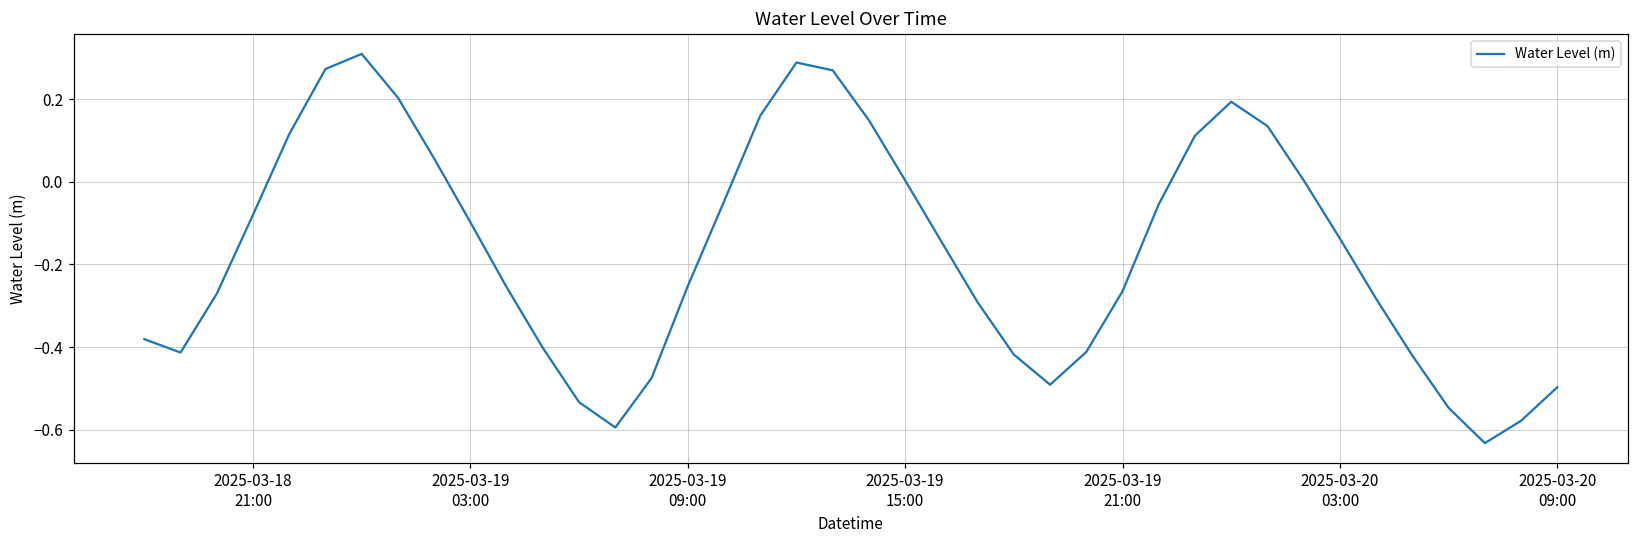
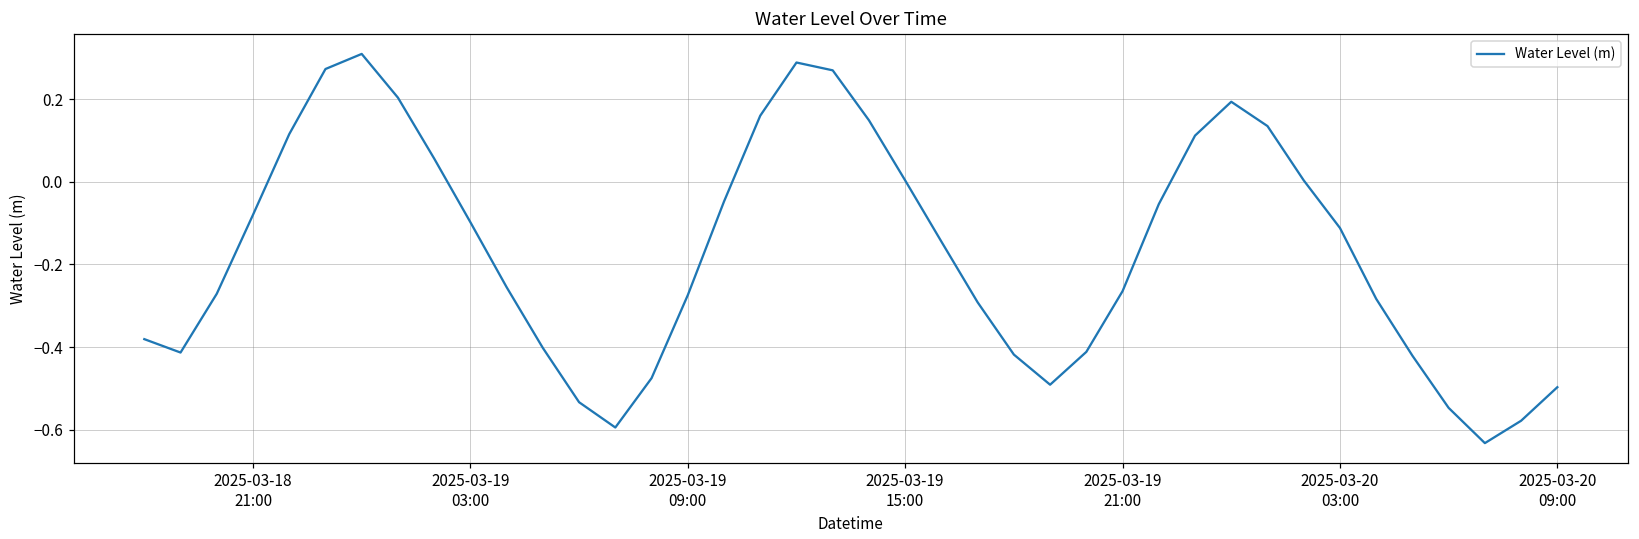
  {
    "2025-03-18 21:00": -0.08,
    "2025-03-19 03:00": -0.10,
-   "2025-03-19 09:00": -0.25,
+   "2025-03-19 09:00": -0.27,
    "2025-03-19 15:00": 0.00,
    "2025-03-19 21:00": -0.26,
-   "2025-03-20 03:00": -0.14,
+   "2025-03-20 03:00": -0.11,
    "2025-03-20 09:00": -0.50
  }
